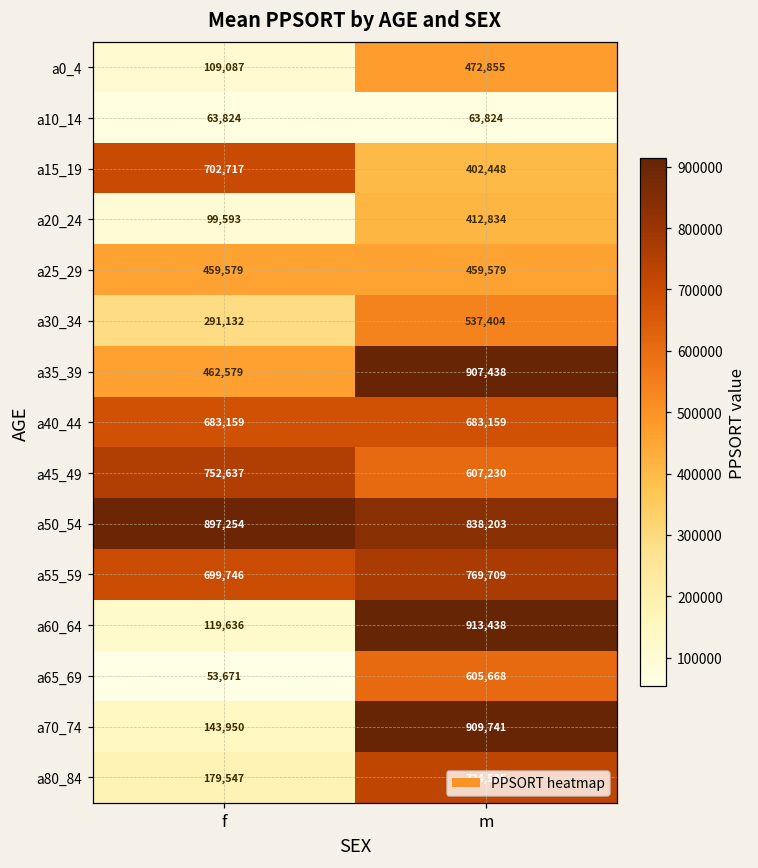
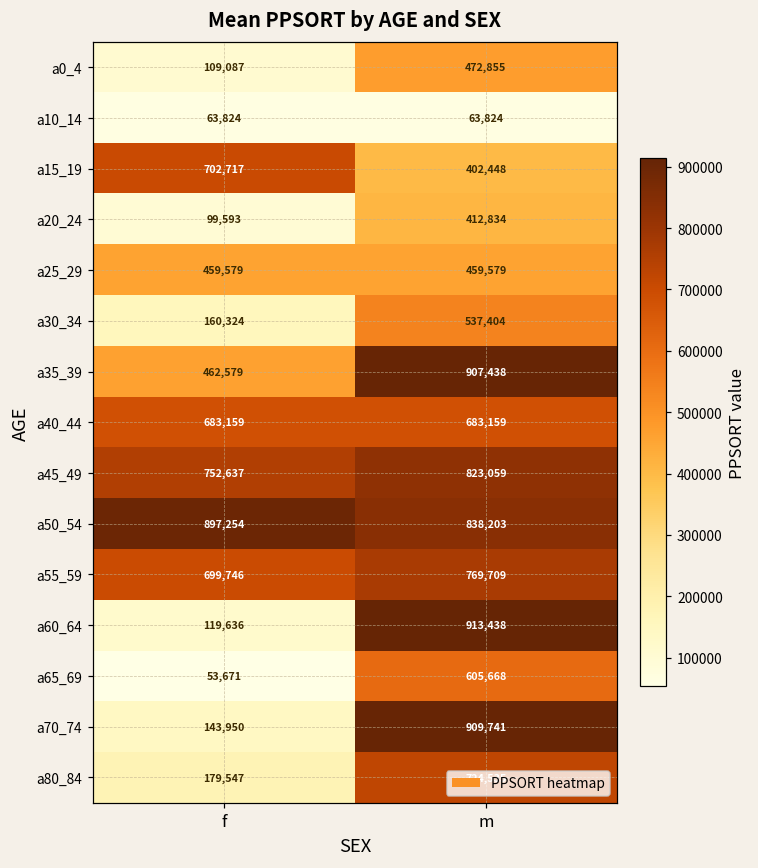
  {
    "a0_4": {
      "f": "109,087",
      "m": "472,855"
    },
    "a10_14": {
      "f": "63,824",
      "m": "63,824"
    },
    "a15_19": {
      "f": "702,717",
      "m": "402,448"
    },
    "a20_24": {
      "f": "99,593",
      "m": "412,834"
    },
    "a25_29": {
      "f": "459,579",
      "m": "459,579"
    },
    "a30_34": {
-     "f": "291,132",
+     "f": "160,324",
      "m": "537,404"
    },
    "a35_39": {
      "f": "462,579",
      "m": "907,438"
    },
    "a40_44": {
      "f": "683,159",
      "m": "683,159"
    },
    "a45_49": {
      "f": "752,637",
-     "m": "607,230"
+     "m": "823,059"
    },
    "a50_54": {
      "f": "897,254",
      "m": "838,203"
    },
    "a55_59": {
      "f": "699,746",
      "m": "769,709"
    },
    "a60_64": {
      "f": "119,636",
      "m": "913,438"
    },
    "a65_69": {
      "f": "53,671",
      "m": "605,668"
    },
    "a70_74": {
      "f": "143,950",
      "m": "909,741"
    },
    "a80_84": {
      "f": "179,547"
    }
  }
